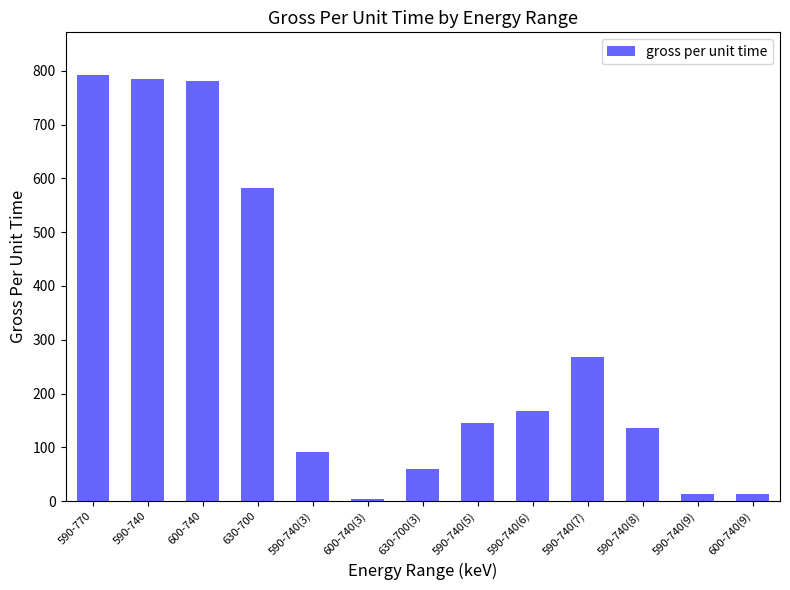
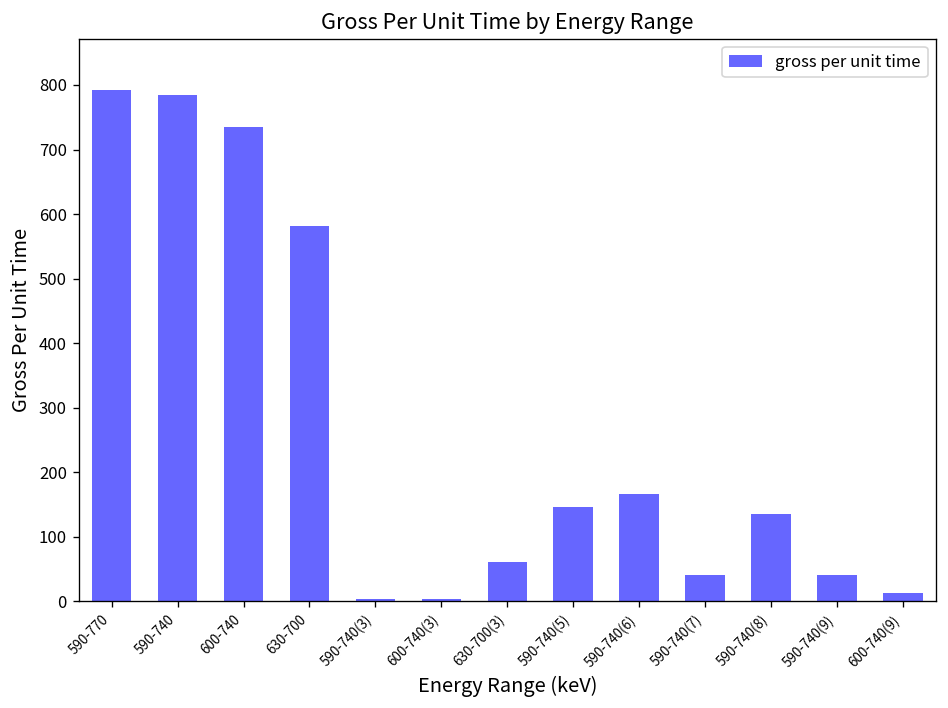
  {
    "590-770": 790,
    "590-740": 780,
-   "600-740": 780,
+   "600-740": 730,
    "630-700": 580,
-   "590-740(3)": 90,
+   "590-740(3)": 0,
    "630-700(3)": 60,
    "590-740(5)": 150,
    "590-740(6)": 170,
-   "590-740(7)": 270,
+   "590-740(7)": 40,
    "590-740(8)": 140,
-   "590-740(9)": 10,
+   "590-740(9)": 40,
    "600-740(9)": 10
  }
